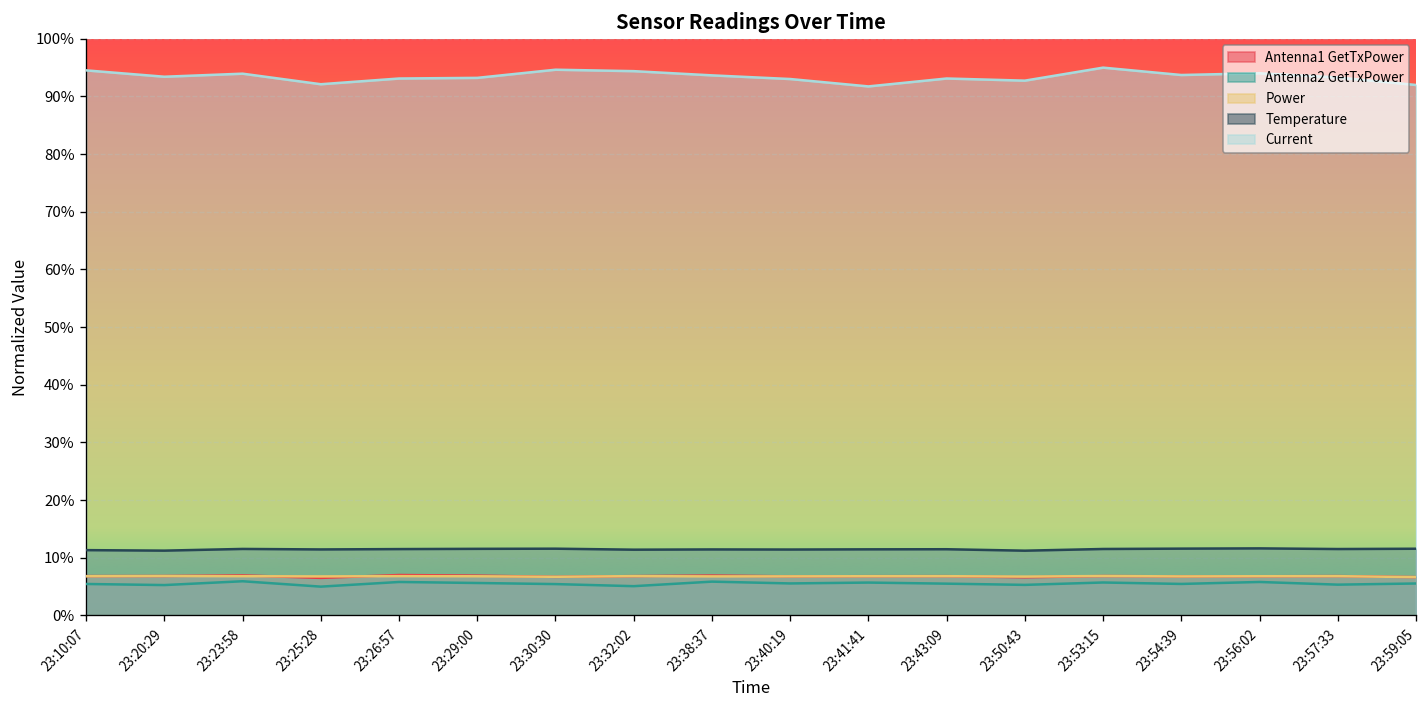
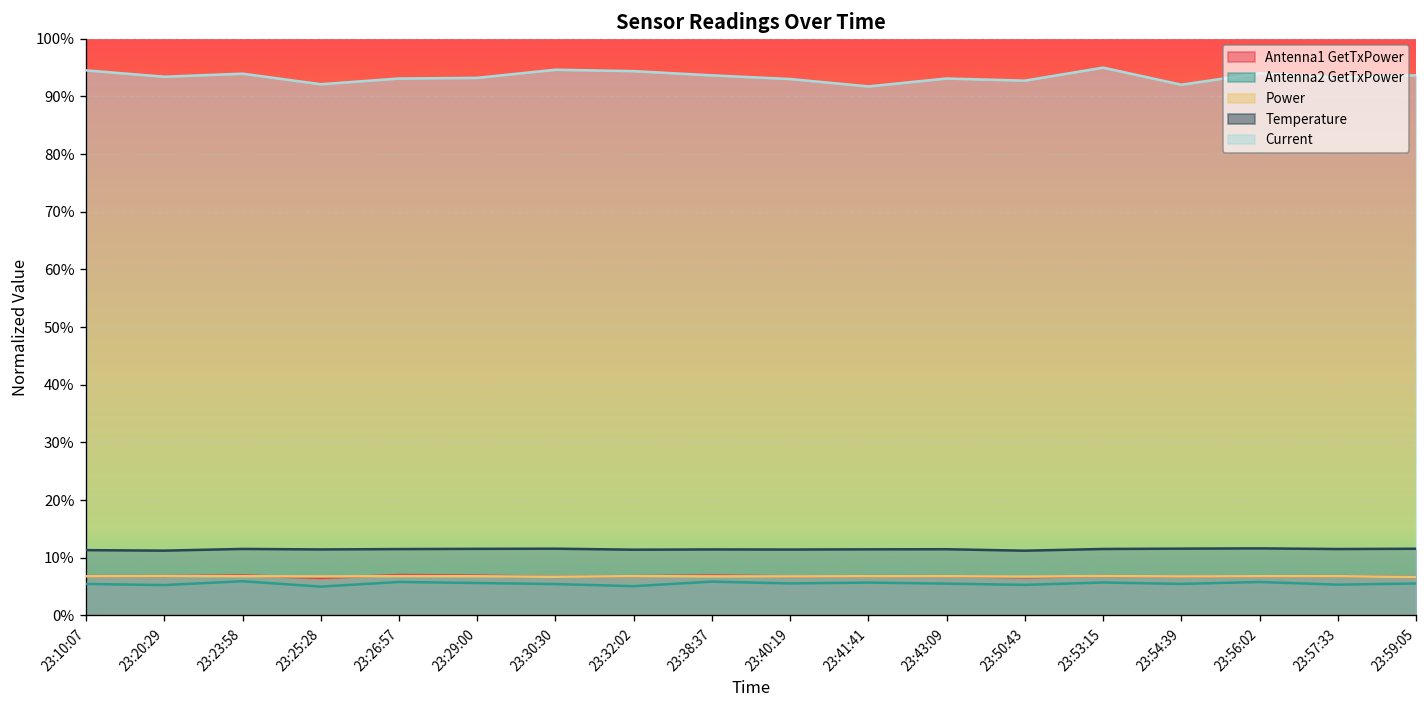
  {
    "Antenna2 GetTxPower": {
      "23:10:07": "5%",
      "23:20:29": "5%",
      "23:23:58": "6%",
      "23:25:28": "5%",
      "23:26:57": "6%",
      "23:29:00": "6%",
      "23:30:30": "5%",
      "23:32:02": "5%",
      "23:38:37": "6%",
      "23:40:19": "6%",
      "23:41:41": "6%",
      "23:43:09": "6%",
      "23:50:43": "5%",
      "23:53:15": "6%",
      "23:54:39": "5%",
      "23:56:02": "6%",
      "23:57:33": "5%",
      "23:59:05": "6%"
    },
    "Temperature": {
      "23:10:07": "11%",
      "23:20:29": "11%",
      "23:23:58": "12%",
      "23:25:28": "11%",
      "23:26:57": "12%",
      "23:29:00": "12%",
      "23:30:30": "12%",
      "23:32:02": "11%",
      "23:38:37": "11%",
      "23:40:19": "11%",
      "23:41:41": "11%",
      "23:43:09": "11%",
      "23:50:43": "11%",
      "23:53:15": "12%",
      "23:54:39": "12%",
      "23:56:02": "12%",
      "23:57:33": "12%",
      "23:59:05": "12%"
    },
    "Current": {
      "23:10:07": "95%",
      "23:20:29": "93%",
      "23:23:58": "94%",
      "23:25:28": "92%",
      "23:26:57": "93%",
      "23:29:00": "93%",
      "23:30:30": "95%",
      "23:32:02": "94%",
      "23:38:37": "94%",
      "23:40:19": "93%",
      "23:41:41": "92%",
      "23:43:09": "93%",
      "23:50:43": "93%",
      "23:53:15": "95%",
-     "23:54:39": "94%",
-     "23:59:05": "92%"
+     "23:54:39": "92%",
+     "23:59:05": "94%"
    }
  }
